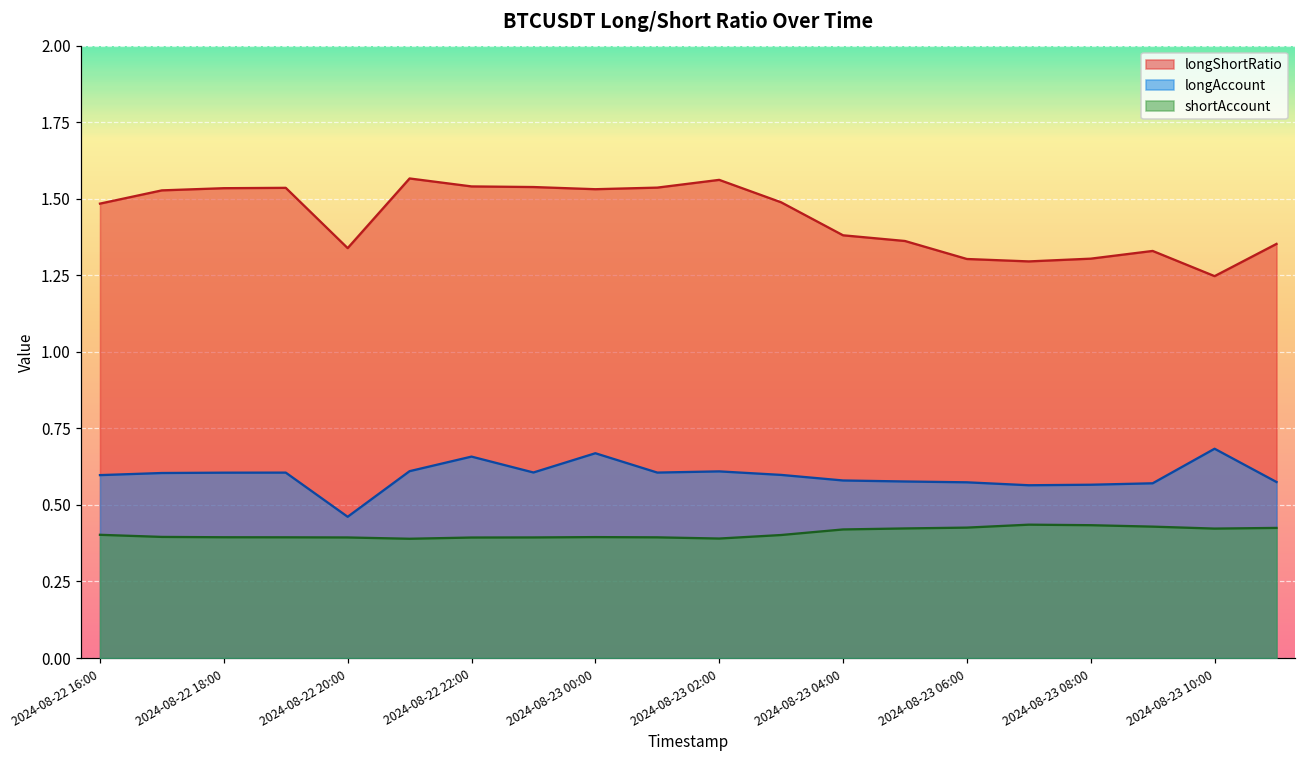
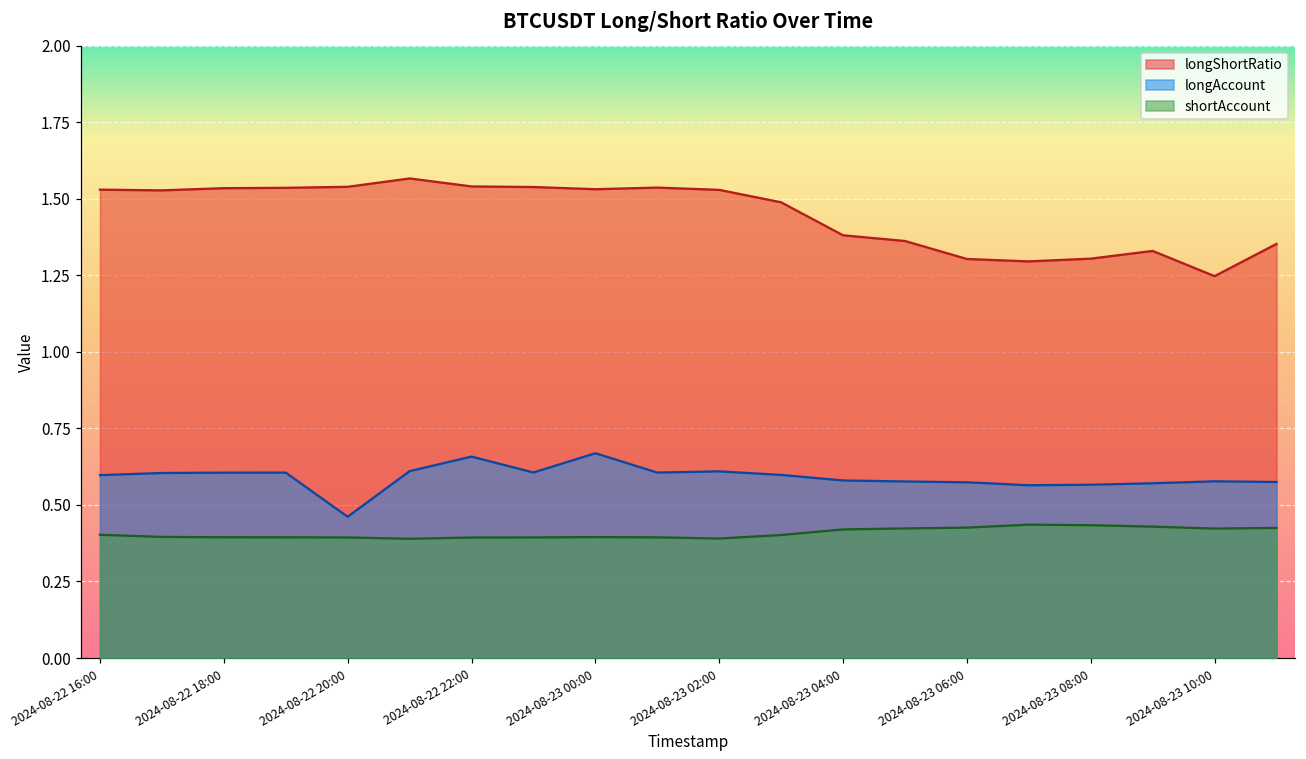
  {
    "longShortRatio": {
-     "2024-08-22 16:00": 1.48,
+     "2024-08-22 16:00": 1.53,
      "2024-08-22 18:00": 1.53,
-     "2024-08-22 20:00": 1.34,
+     "2024-08-22 20:00": 1.54,
      "2024-08-22 22:00": 1.54,
      "2024-08-23 00:00": 1.53,
-     "2024-08-23 02:00": 1.56,
+     "2024-08-23 02:00": 1.53,
      "2024-08-23 04:00": 1.38,
      "2024-08-23 06:00": 1.30,
      "2024-08-23 08:00": 1.30,
      "2024-08-23 10:00": 1.25
    },
    "longAccount": {
      "2024-08-22 16:00": 0.60,
      "2024-08-22 18:00": 0.61,
      "2024-08-22 20:00": 0.46,
      "2024-08-22 22:00": 0.66,
      "2024-08-23 00:00": 0.67,
      "2024-08-23 02:00": 0.61,
      "2024-08-23 04:00": 0.58,
      "2024-08-23 06:00": 0.57,
      "2024-08-23 08:00": 0.57,
-     "2024-08-23 10:00": 0.68
+     "2024-08-23 10:00": 0.58
    },
    "shortAccount": {
      "2024-08-22 16:00": 0.40,
      "2024-08-22 18:00": 0.39,
      "2024-08-22 20:00": 0.39,
      "2024-08-22 22:00": 0.39,
      "2024-08-23 00:00": 0.40,
      "2024-08-23 02:00": 0.39,
      "2024-08-23 04:00": 0.42,
      "2024-08-23 06:00": 0.43,
      "2024-08-23 08:00": 0.43,
      "2024-08-23 10:00": 0.42
    }
  }
